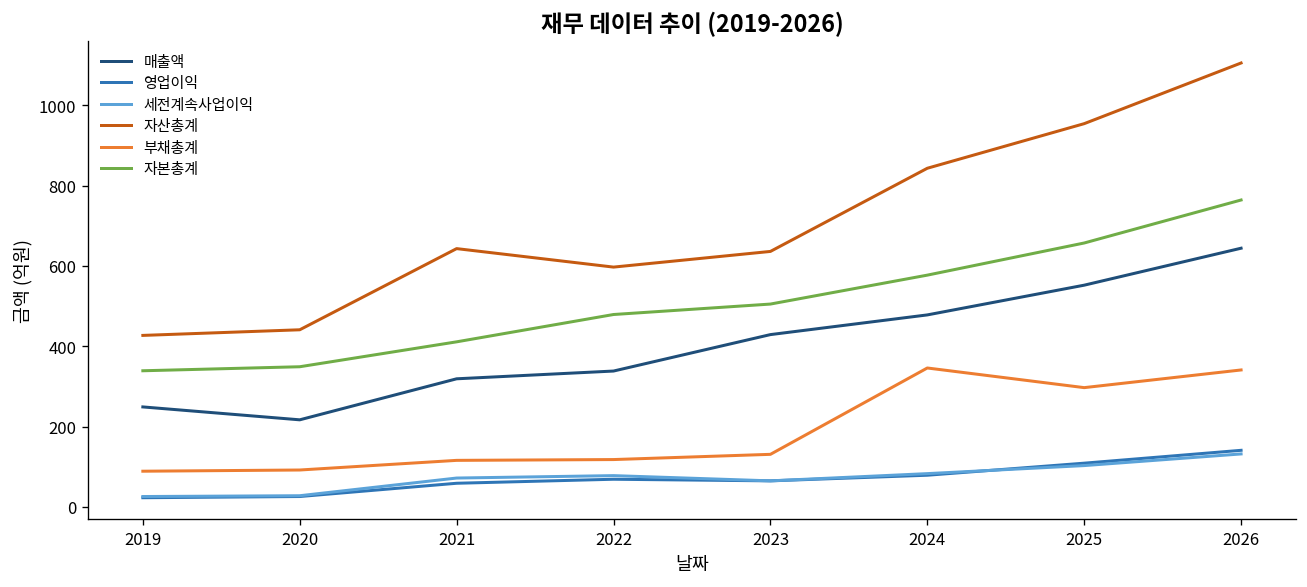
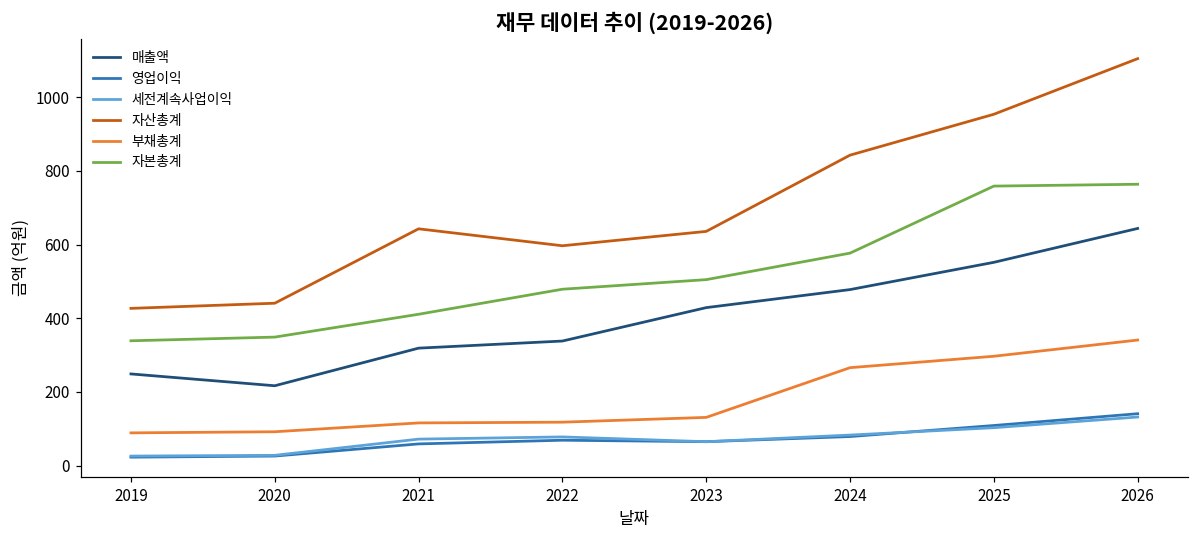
  {
    "매출액": {
      "2019": 250,
      "2020": 220,
      "2021": 320,
      "2022": 340,
      "2023": 430,
      "2024": 480,
      "2025": 550,
      "2026": 640
    },
    "영업이익": {
      "2021": 60,
      "2022": 70,
      "2026": 140
    },
    "세전계속사업이익": {
      "2021": 70,
      "2022": 80,
      "2026": 130
    },
    "자산총계": {
      "2019": 430,
      "2020": 440,
      "2021": 640,
      "2022": 600,
      "2023": 640,
      "2024": 840,
      "2025": 950,
      "2026": 1110
    },
    "부채총계": {
      "2019": 90,
      "2020": 90,
      "2021": 120,
      "2022": 120,
      "2023": 130,
-     "2024": 350,
+     "2024": 270,
      "2025": 300,
      "2026": 340
    },
    "자본총계": {
      "2019": 340,
      "2020": 350,
      "2021": 410,
      "2022": 480,
      "2023": 510,
      "2024": 580,
-     "2025": 660,
+     "2025": 760,
      "2026": 760
    }
  }
